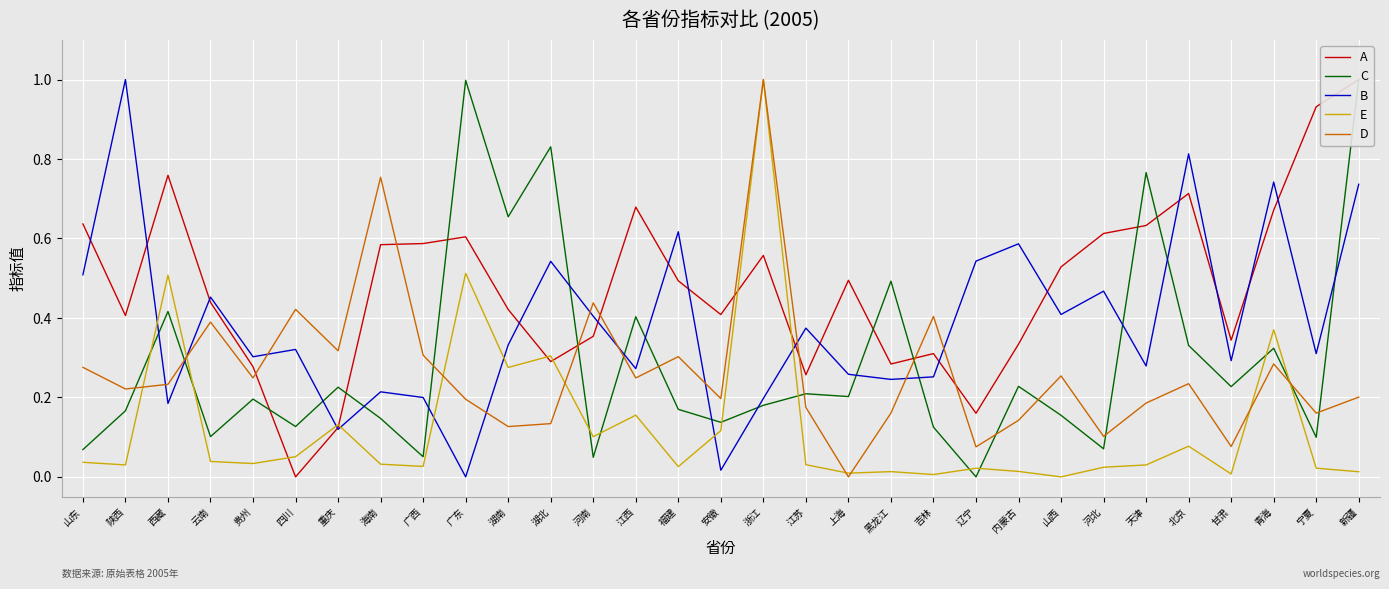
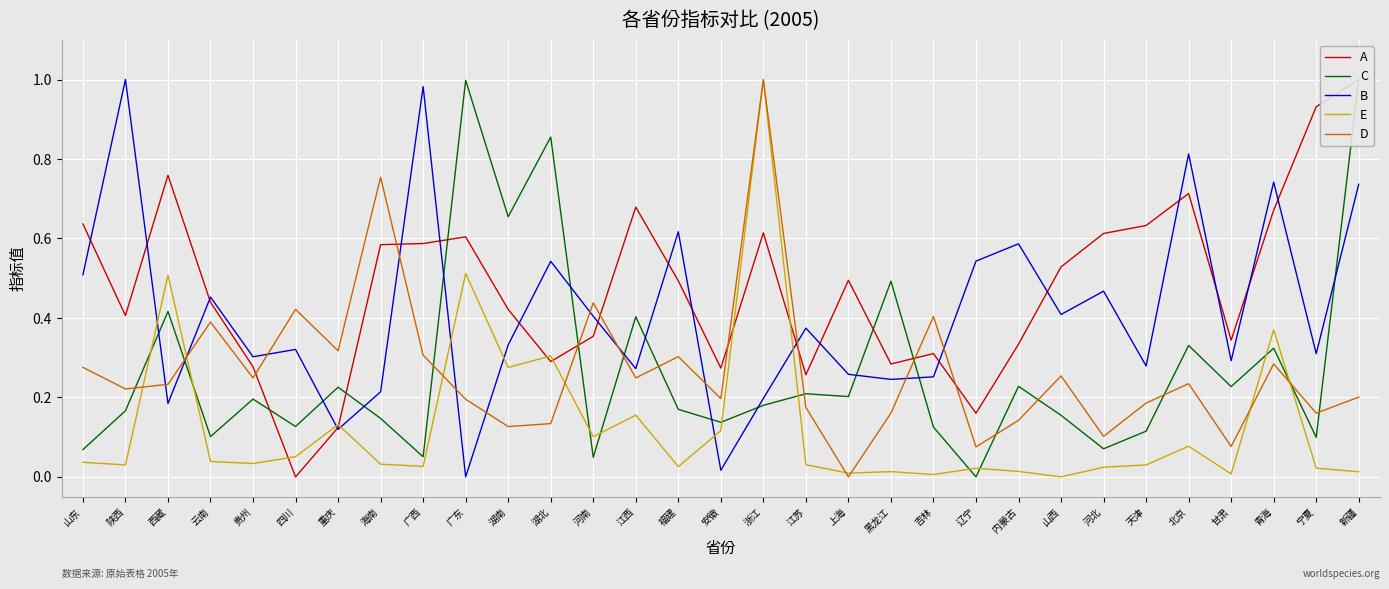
  {
    "A": {
      "山东": 0.64,
      "陕西": 0.41,
      "西藏": 0.76,
      "云南": 0.44,
      "贵州": 0.28,
      "四川": 0.00,
      "海南": 0.58,
      "广西": 0.59,
      "广东": 0.60,
      "湖南": 0.42,
      "湖北": 0.29,
      "河南": 0.35,
      "江西": 0.68,
      "福建": 0.49,
-     "安徽": 0.41,
-     "浙江": 0.56,
+     "安徽": 0.27,
+     "浙江": 0.61,
      "江苏": 0.26,
      "上海": 0.49,
      "黑龙江": 0.28,
      "吉林": 0.31,
      "辽宁": 0.16,
      "内蒙古": 0.33,
      "山西": 0.53,
      "河北": 0.61,
      "天津": 0.63,
      "北京": 0.71,
      "甘肃": 0.34,
      "青海": 0.67,
      "宁夏": 0.93
    },
    "C": {
      "山东": 0.07,
      "陕西": 0.17,
      "西藏": 0.42,
      "云南": 0.10,
      "贵州": 0.20,
      "四川": 0.13,
      "重庆": 0.23,
      "海南": 0.15,
      "广西": 0.05,
      "广东": 1.00,
      "湖南": 0.65,
-     "湖北": 0.83,
+     "湖北": 0.86,
      "河南": 0.05,
      "江西": 0.40,
      "福建": 0.17,
      "安徽": 0.14,
      "浙江": 0.18,
      "江苏": 0.21,
      "上海": 0.20,
      "黑龙江": 0.49,
      "吉林": 0.13,
      "辽宁": 0.00,
      "内蒙古": 0.23,
      "山西": 0.15,
      "河北": 0.07,
-     "天津": 0.77,
+     "天津": 0.12,
      "北京": 0.33,
      "甘肃": 0.23,
      "青海": 0.32,
      "宁夏": 0.10
    },
    "B": {
      "山东": 0.51,
      "陕西": 1.00,
      "西藏": 0.18,
      "云南": 0.45,
      "贵州": 0.30,
      "四川": 0.32,
      "海南": 0.21,
-     "广西": 0.20,
+     "广西": 0.98,
      "广东": 0.00,
      "湖南": 0.33,
      "湖北": 0.54,
      "河南": 0.40,
      "江西": 0.27,
      "福建": 0.62,
      "安徽": 0.02,
      "浙江": 0.20,
      "江苏": 0.37,
      "上海": 0.26,
      "黑龙江": 0.25,
      "吉林": 0.25,
      "辽宁": 0.54,
      "内蒙古": 0.59,
      "山西": 0.41,
      "河北": 0.47,
      "天津": 0.28,
      "北京": 0.81,
      "甘肃": 0.29,
      "青海": 0.74,
      "宁夏": 0.31,
      "新疆": 0.74
    },
    "E": {
      "山东": 0.04,
      "陕西": 0.03,
      "西藏": 0.51,
      "云南": 0.04,
      "贵州": 0.03,
      "四川": 0.05,
      "重庆": 0.13,
      "海南": 0.03,
      "广西": 0.03,
      "广东": 0.51,
      "湖南": 0.28,
      "湖北": 0.30,
      "河南": 0.10,
      "江西": 0.16,
      "福建": 0.03,
      "安徽": 0.12,
      "江苏": 0.03,
      "上海": 0.01,
      "黑龙江": 0.01,
      "吉林": 0.01,
      "辽宁": 0.02,
      "内蒙古": 0.01,
      "山西": 0.00,
      "河北": 0.02,
      "天津": 0.03,
      "北京": 0.08,
      "甘肃": 0.01,
      "青海": 0.37,
      "宁夏": 0.02,
      "新疆": 0.01
    },
    "D": {
      "山东": 0.28,
      "陕西": 0.22,
      "西藏": 0.23,
      "云南": 0.39,
      "贵州": 0.25,
      "四川": 0.42,
      "重庆": 0.32,
      "海南": 0.75,
      "广西": 0.31,
      "广东": 0.20,
      "湖南": 0.13,
      "湖北": 0.13,
      "河南": 0.44,
      "江西": 0.25,
      "福建": 0.30,
      "安徽": 0.20,
      "江苏": 0.17,
      "上海": 0.00,
      "黑龙江": 0.16,
      "吉林": 0.40,
      "辽宁": 0.08,
      "内蒙古": 0.14,
      "山西": 0.25,
      "河北": 0.10,
      "天津": 0.19,
      "北京": 0.23,
      "甘肃": 0.08,
      "青海": 0.28,
      "宁夏": 0.16,
      "新疆": 0.20
    }
  }
